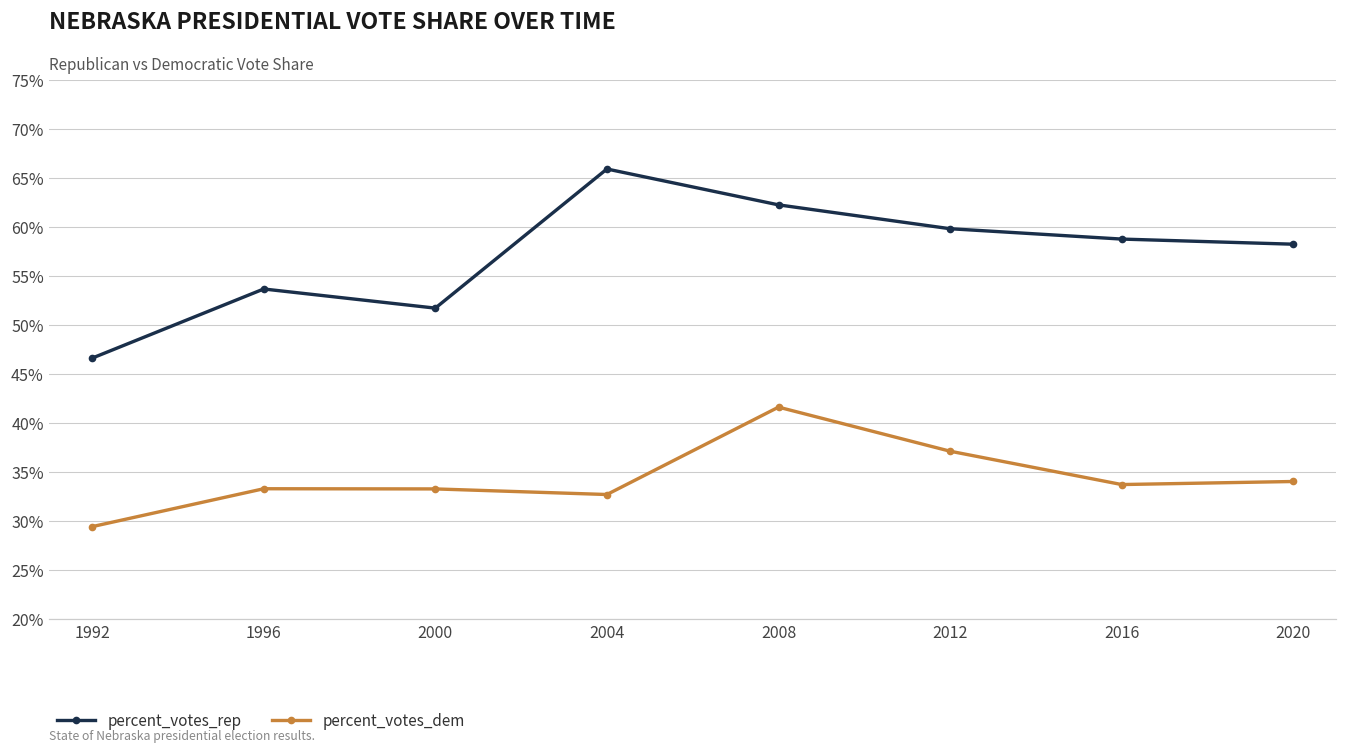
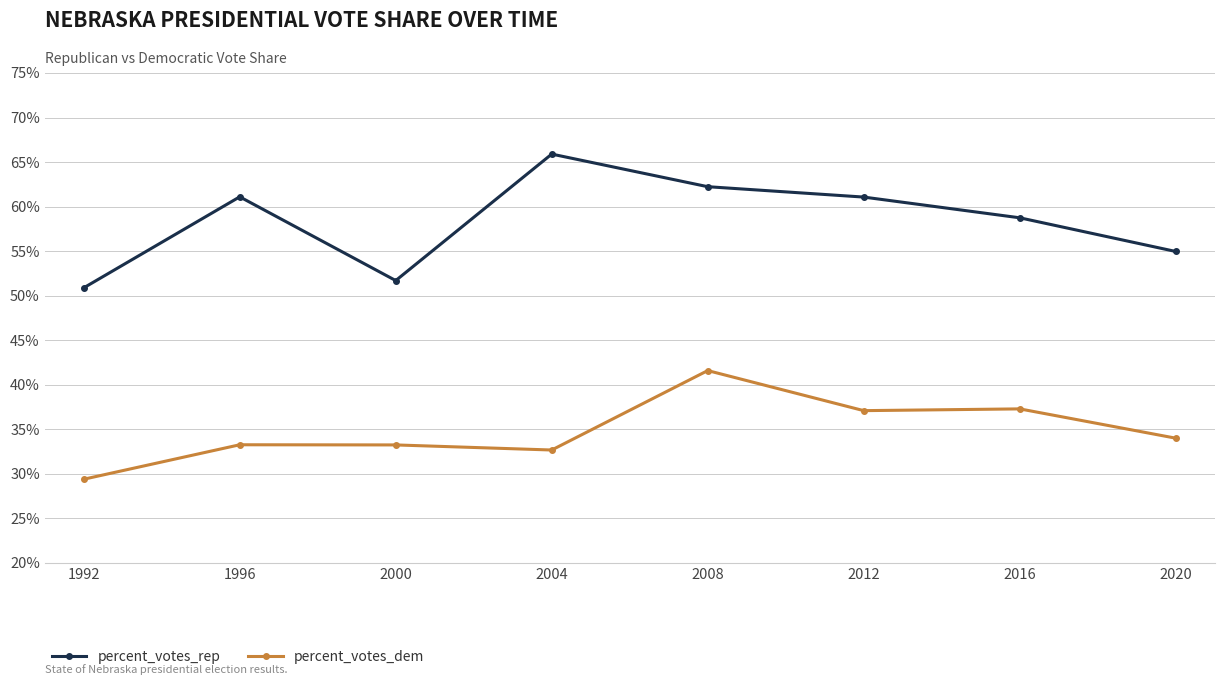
  {
    "percent_votes_rep": {
-     "1992": "47%",
-     "1996": "54%",
+     "1992": "51%",
+     "1996": "61%",
      "2000": "52%",
      "2004": "66%",
      "2008": "62%",
-     "2012": "60%",
+     "2012": "61%",
      "2016": "59%",
-     "2020": "58%"
+     "2020": "55%"
    },
    "percent_votes_dem": {
      "1992": "29%",
      "1996": "33%",
      "2000": "33%",
      "2004": "33%",
      "2008": "42%",
      "2012": "37%",
-     "2016": "34%",
+     "2016": "37%",
      "2020": "34%"
    }
  }
